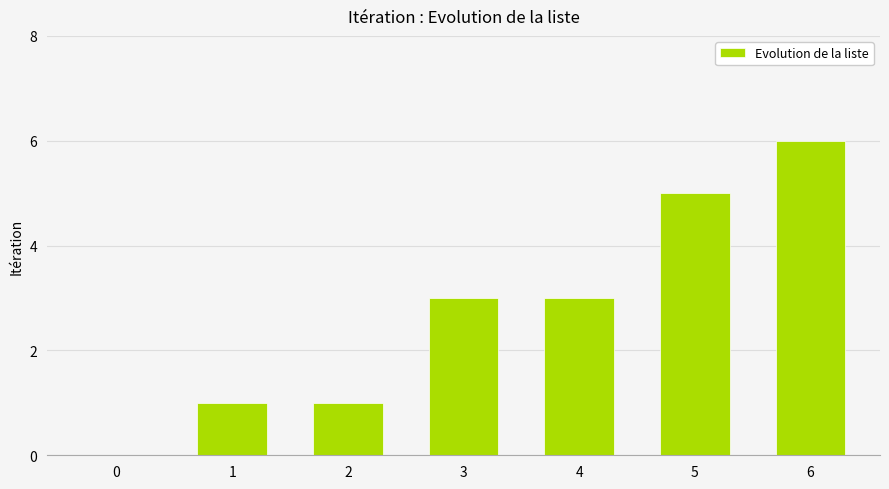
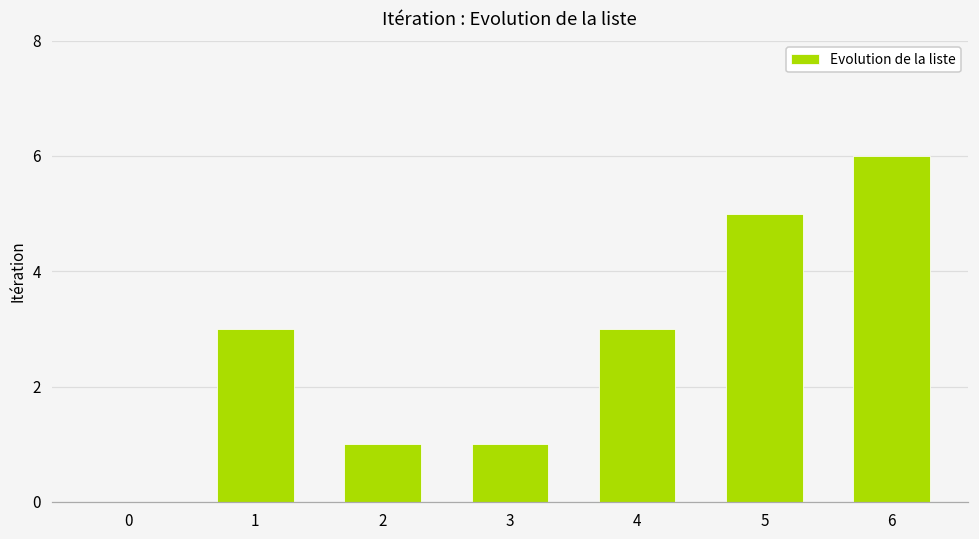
  {
    "0": 0,
-   "1": 1,
+   "1": 3,
    "2": 1,
-   "3": 3,
+   "3": 1,
    "4": 3,
    "5": 5,
    "6": 6
  }
